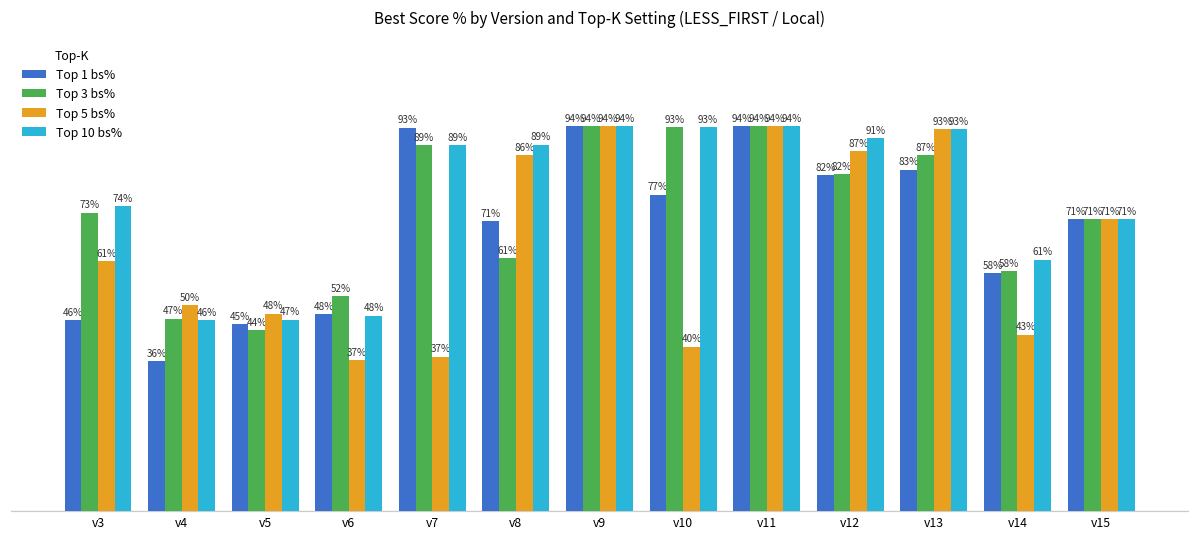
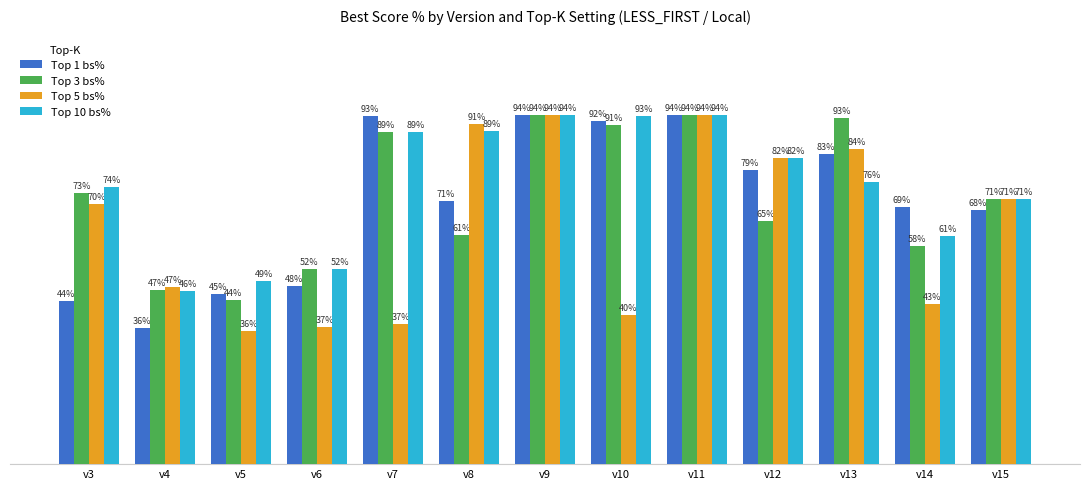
  {
    "Top 1 bs%": {
-     "v3": "46%",
+     "v3": "44%",
      "v4": "36%",
      "v5": "45%",
      "v6": "48%",
      "v7": "93%",
      "v8": "71%",
-     "v10": "77%",
-     "v12": "82%",
+     "v10": "92%",
+     "v12": "79%",
      "v13": "83%",
-     "v14": "58%",
-     "v15": "71%"
+     "v14": "69%",
+     "v15": "68%"
    },
    "Top 3 bs%": {
      "v3": "73%",
      "v4": "47%",
      "v5": "44%",
      "v6": "52%",
      "v7": "89%",
      "v8": "61%",
-     "v10": "93%",
-     "v12": "82%",
-     "v13": "87%",
+     "v10": "91%",
+     "v12": "65%",
+     "v13": "93%",
      "v14": "58%"
    },
    "Top 5 bs%": {
-     "v3": "61%",
-     "v4": "50%",
-     "v5": "48%",
+     "v3": "70%",
+     "v4": "47%",
+     "v5": "36%",
      "v6": "37%",
      "v7": "37%",
-     "v8": "86%",
+     "v8": "91%",
      "v10": "40%",
-     "v12": "87%",
-     "v13": "93%",
+     "v12": "82%",
+     "v13": "84%",
      "v14": "43%"
    },
    "Top 10 bs%": {
      "v3": "74%",
      "v4": "46%",
-     "v5": "47%",
-     "v6": "48%",
+     "v5": "49%",
+     "v6": "52%",
      "v7": "89%",
      "v8": "89%",
      "v10": "93%",
-     "v12": "91%",
-     "v13": "93%",
+     "v12": "82%",
+     "v13": "76%",
      "v14": "61%"
    }
  }
